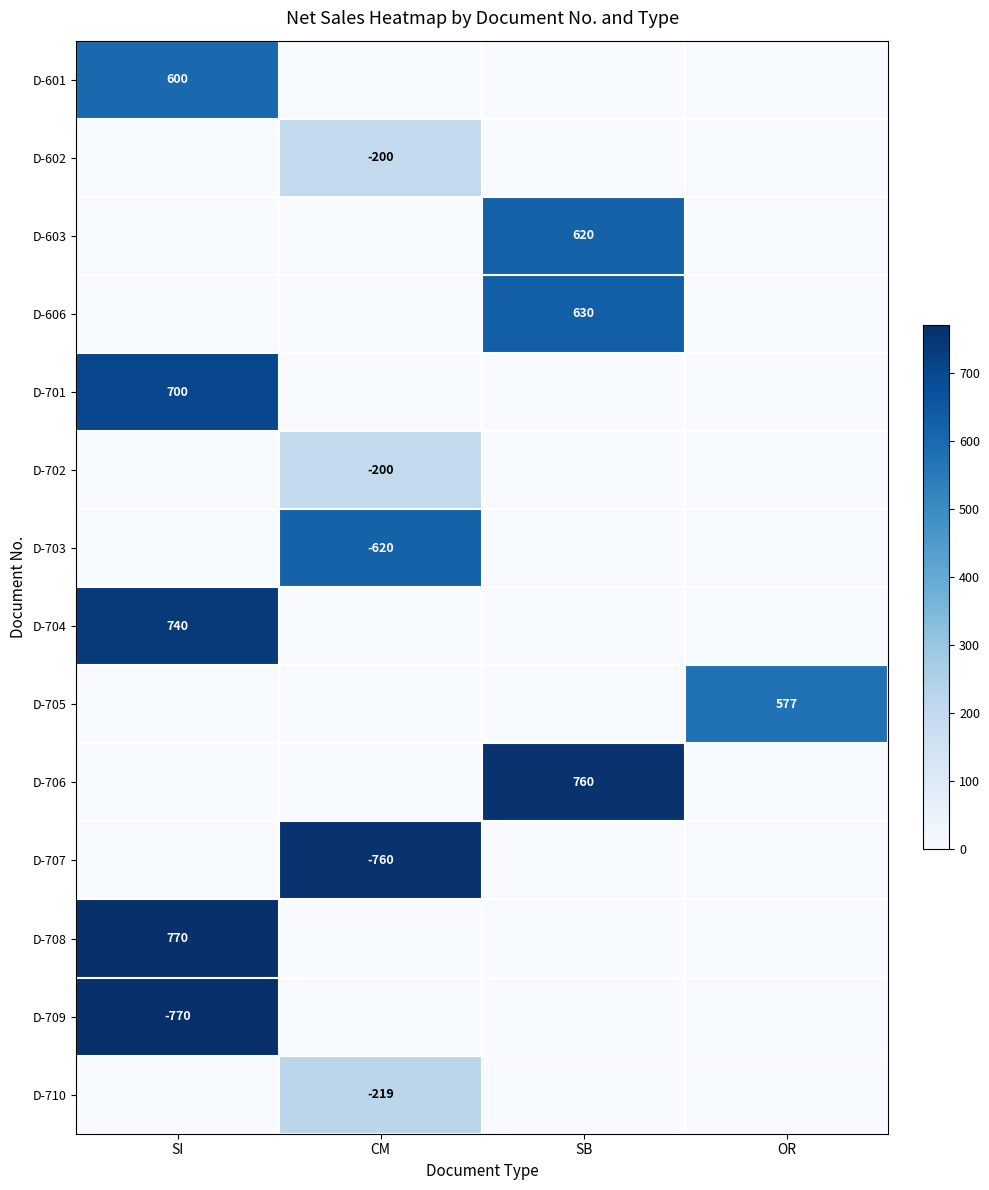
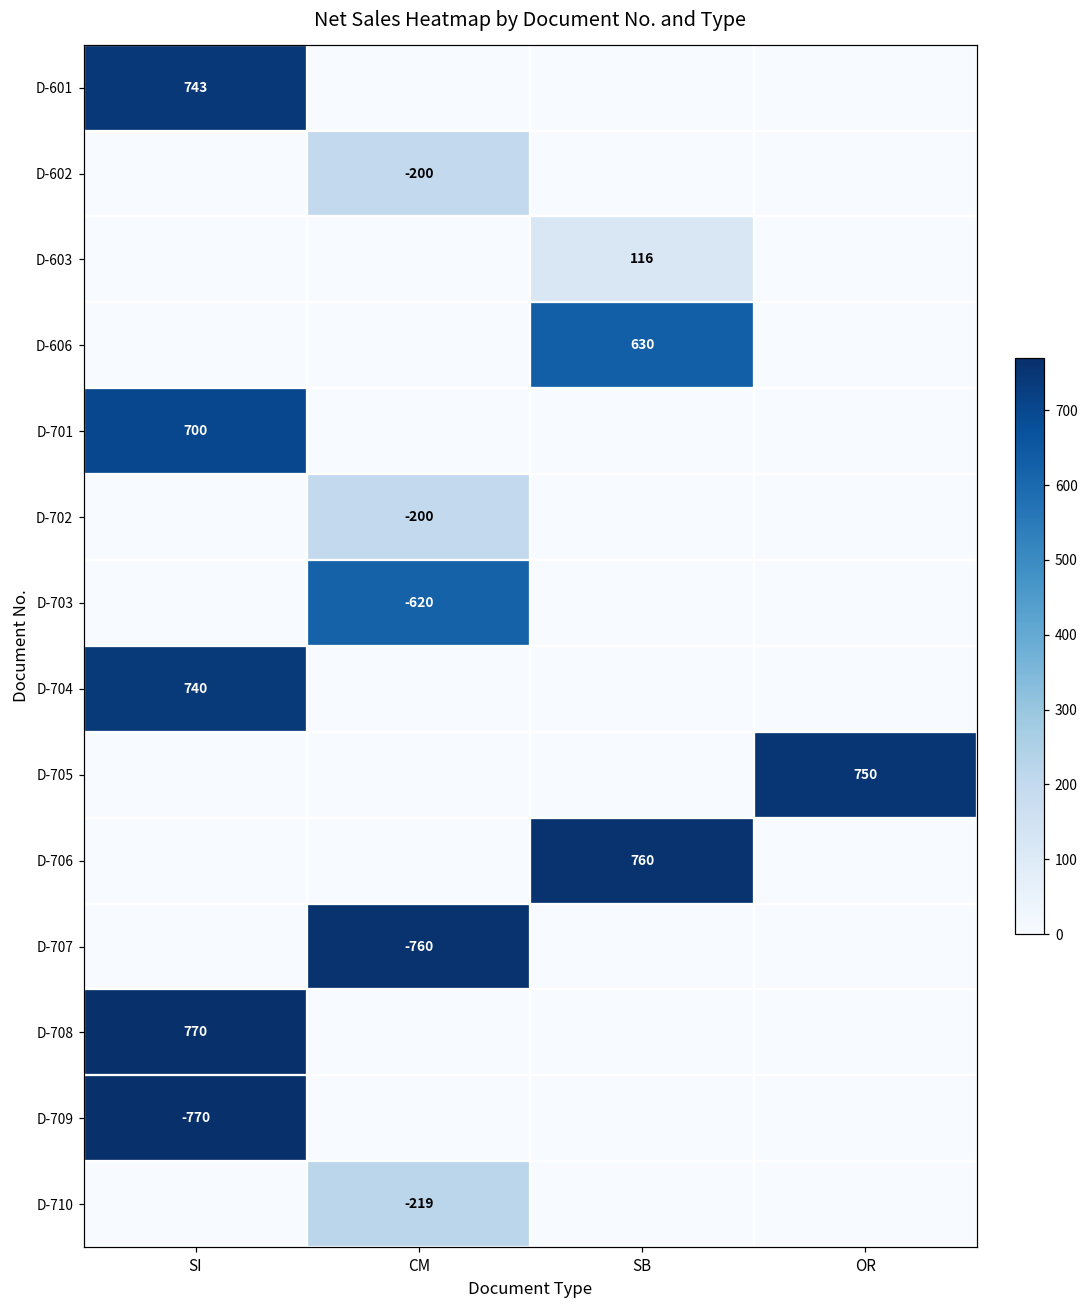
  {
    "D-601": {
-     "SI": 600
+     "SI": 743
    },
    "D-602": {
      "CM": -200
    },
    "D-603": {
-     "SB": 620
+     "SB": 116
    },
    "D-606": {
      "SB": 630
    },
    "D-701": {
      "SI": 700
    },
    "D-702": {
      "CM": -200
    },
    "D-703": {
      "CM": -620
    },
    "D-704": {
      "SI": 740
    },
    "D-705": {
-     "OR": 577
+     "OR": 750
    },
    "D-706": {
      "SB": 760
    },
    "D-707": {
      "CM": -760
    },
    "D-708": {
      "SI": 770
    },
    "D-709": {
      "SI": -770
    },
    "D-710": {
      "CM": -219
    }
  }
